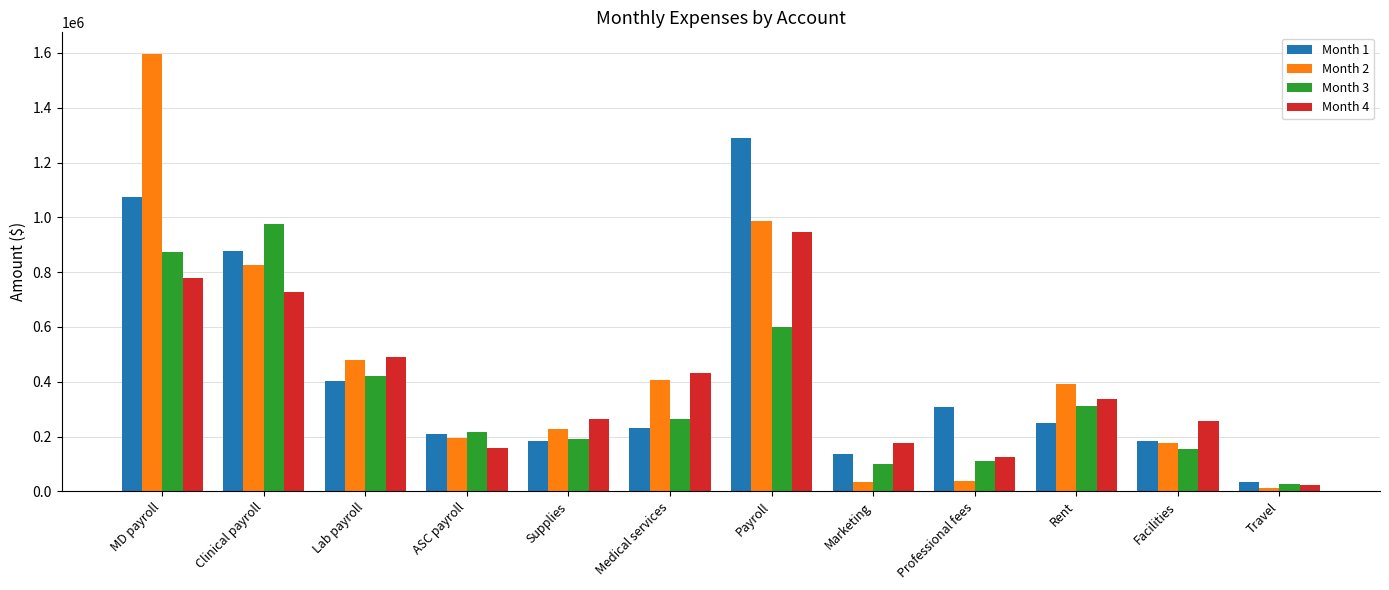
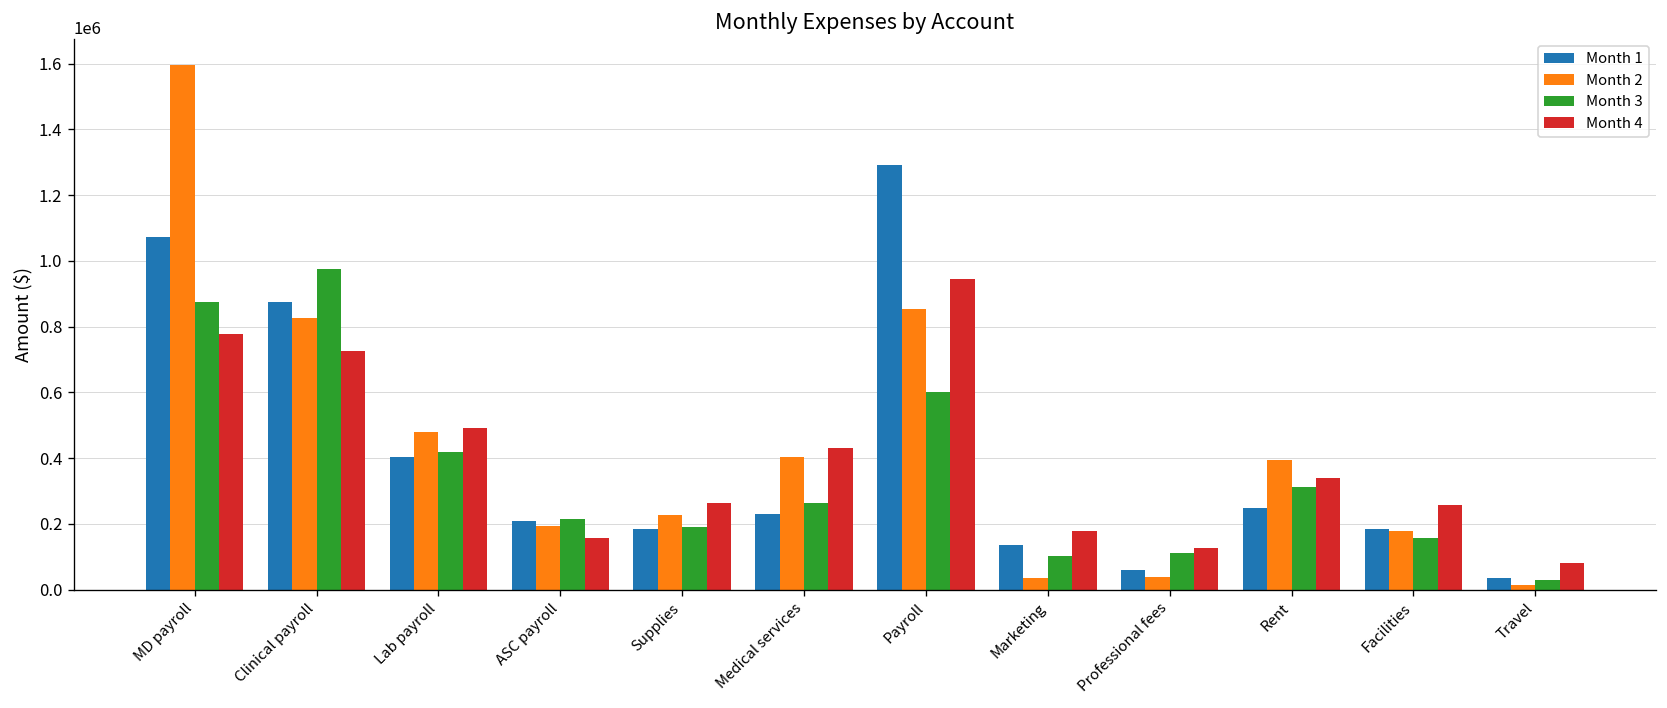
  {
    "Month 1": {
      "MD payroll": 1070000,
      "Clinical payroll": 880000,
      "Lab payroll": 400000,
      "ASC payroll": 210000,
      "Supplies": 180000,
      "Medical services": 230000,
      "Payroll": 1290000,
      "Marketing": 140000,
-     "Professional fees": 310000,
+     "Professional fees": 60000,
      "Rent": 250000,
      "Facilities": 180000,
      "Travel": 30000
    },
    "Month 2": {
      "MD payroll": 1600000,
      "Clinical payroll": 830000,
      "Lab payroll": 480000,
      "ASC payroll": 190000,
      "Supplies": 230000,
      "Medical services": 400000,
-     "Payroll": 990000,
+     "Payroll": 850000,
      "Marketing": 30000,
      "Professional fees": 40000,
      "Rent": 390000,
      "Facilities": 180000,
      "Travel": 10000
    },
    "Month 3": {
      "MD payroll": 870000,
      "Clinical payroll": 970000,
      "Lab payroll": 420000,
      "ASC payroll": 220000,
      "Supplies": 190000,
      "Medical services": 260000,
      "Payroll": 600000,
      "Marketing": 100000,
      "Professional fees": 110000,
      "Rent": 310000,
      "Facilities": 160000,
      "Travel": 30000
    },
    "Month 4": {
      "MD payroll": 780000,
      "Clinical payroll": 730000,
      "Lab payroll": 490000,
      "ASC payroll": 160000,
      "Supplies": 260000,
      "Medical services": 430000,
      "Payroll": 950000,
      "Marketing": 180000,
      "Professional fees": 130000,
      "Rent": 340000,
      "Facilities": 260000,
-     "Travel": 20000
+     "Travel": 80000
    }
  }
